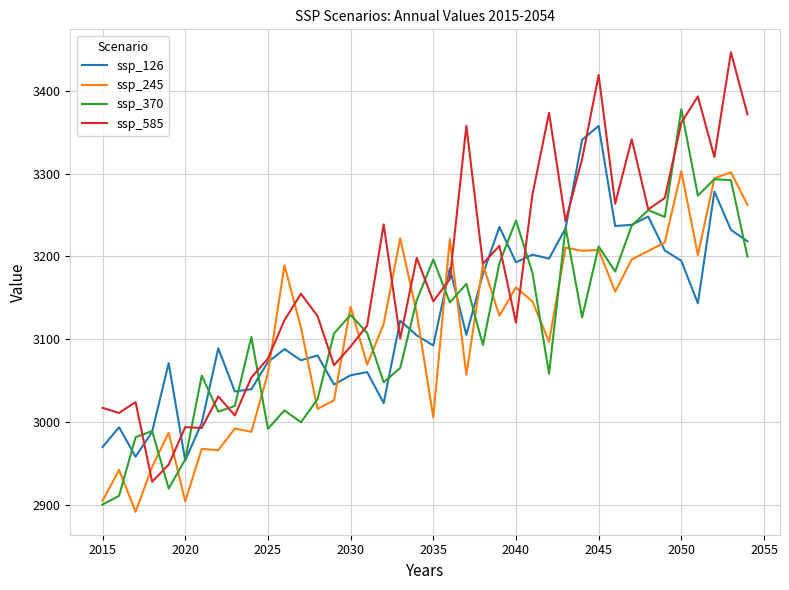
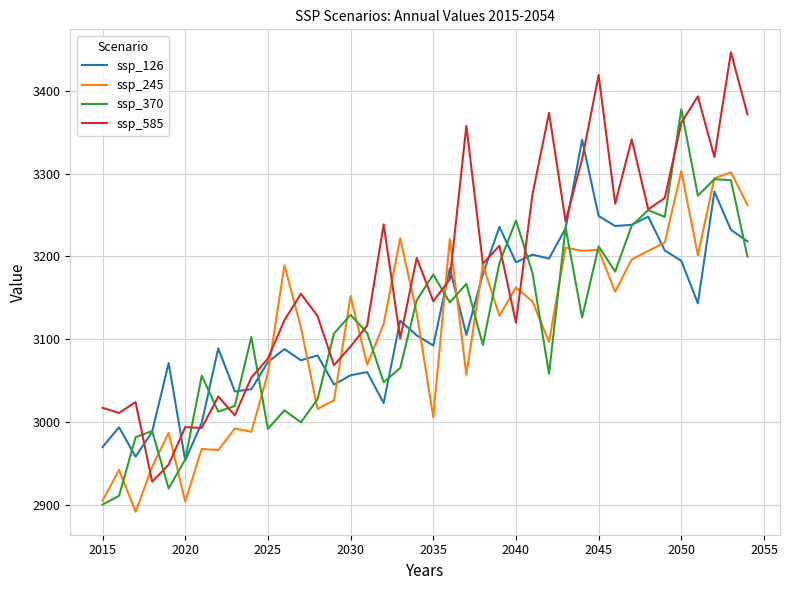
  {
    "ssp_126": {
      "2015": 2970,
      "2025": 3070,
      "2030": 3060,
      "2035": 3090,
      "2040": 3190,
-     "2045": 3360,
+     "2045": 3250,
      "2050": 3190
    },
    "ssp_245": {
      "2015": 2900,
      "2020": 2900,
      "2025": 3060,
-     "2030": 3140,
+     "2030": 3150,
      "2035": 3010,
      "2040": 3160,
      "2045": 3210,
      "2050": 3300
    },
    "ssp_370": {
      "2015": 2900,
      "2025": 2990,
      "2030": 3130,
-     "2035": 3200,
+     "2035": 3180,
      "2040": 3240,
      "2045": 3210,
      "2050": 3380
    },
    "ssp_585": {
      "2015": 3020,
      "2020": 2990,
      "2025": 3080,
      "2030": 3090,
      "2035": 3150,
      "2040": 3120,
      "2045": 3420,
      "2050": 3360
    }
  }
